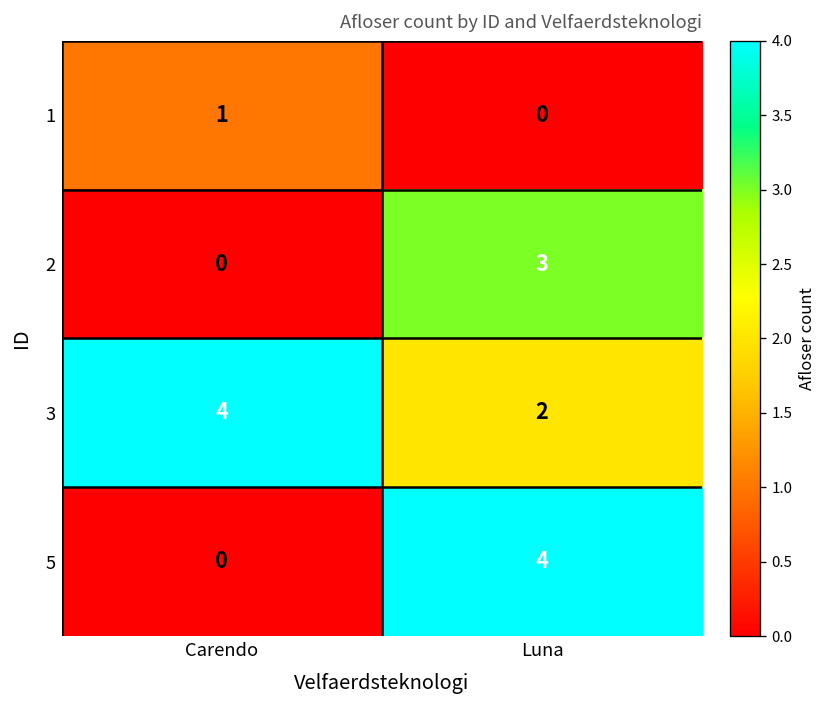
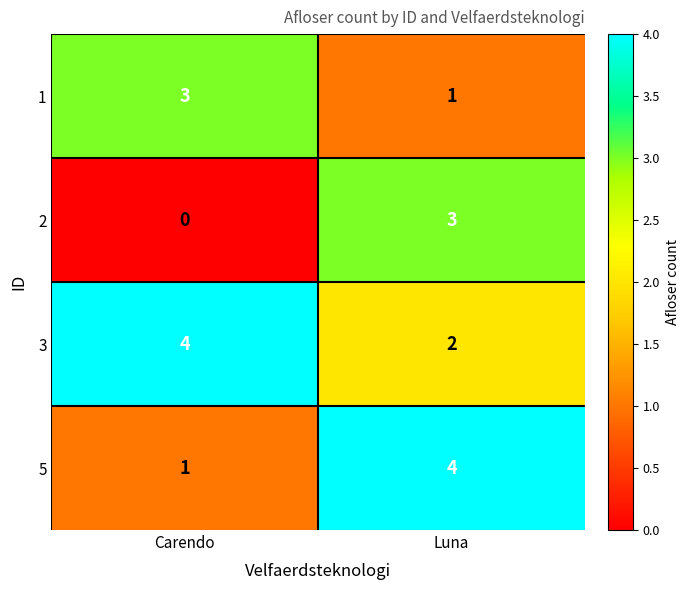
  {
    "1": {
-     "Carendo": 1,
-     "Luna": 0
+     "Carendo": 3,
+     "Luna": 1
    },
    "2": {
      "Carendo": 0,
      "Luna": 3
    },
    "3": {
      "Carendo": 4,
      "Luna": 2
    },
    "5": {
-     "Carendo": 0,
+     "Carendo": 1,
      "Luna": 4
    }
  }
